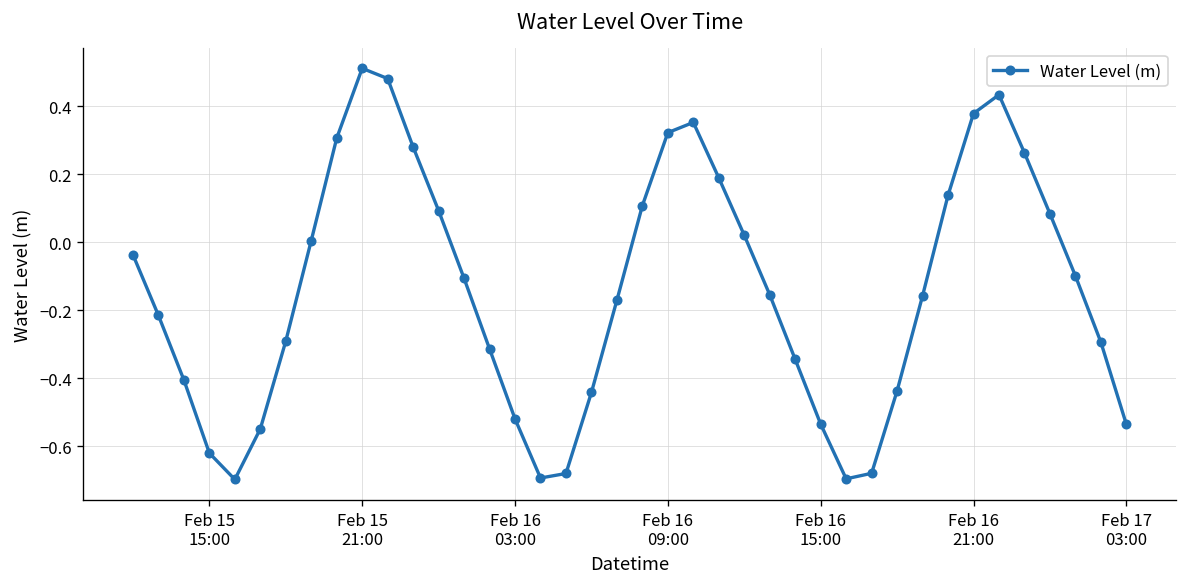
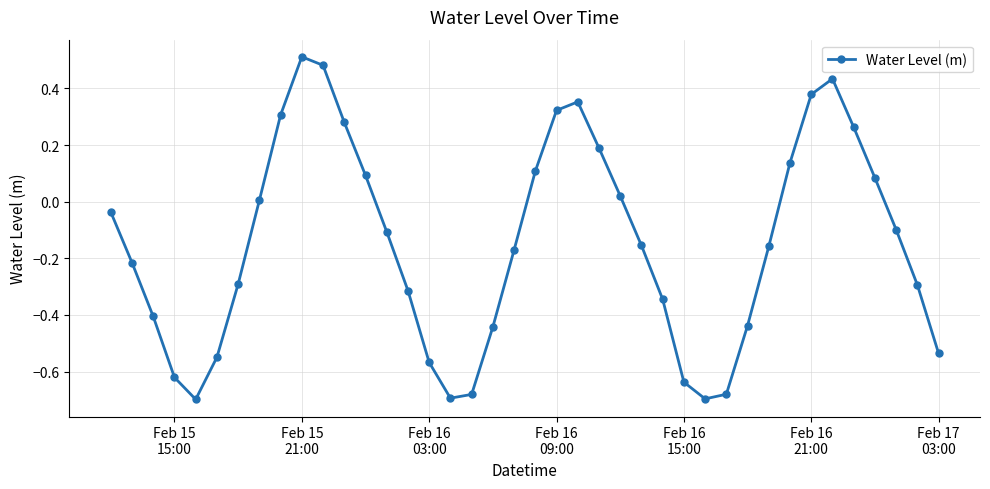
  {
    "Feb 15 15:00": -0.62,
    "Feb 15 21:00": 0.51,
-   "Feb 16 03:00": -0.52,
+   "Feb 16 03:00": -0.57,
    "Feb 16 09:00": 0.32,
-   "Feb 16 15:00": -0.54,
+   "Feb 16 15:00": -0.64,
    "Feb 16 21:00": 0.38,
    "Feb 17 03:00": -0.54
  }
